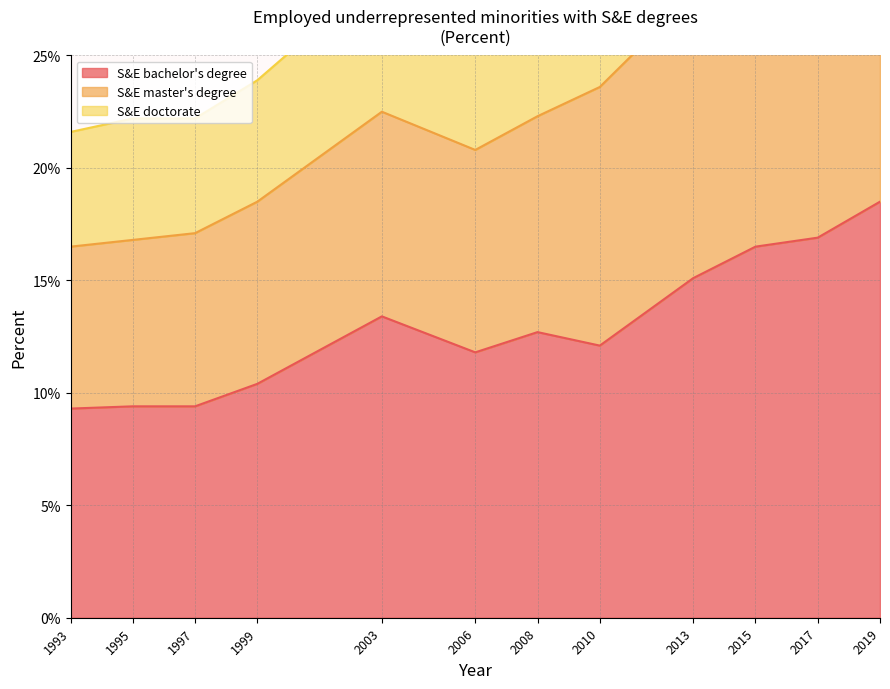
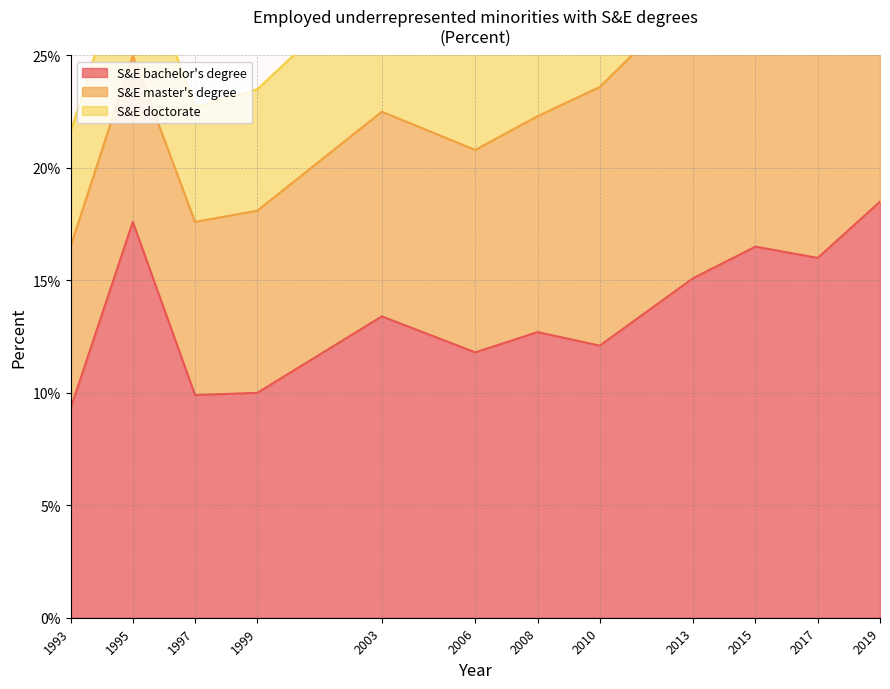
  {
    "S&E bachelor's degree": {
      "1993": "9.3%",
-     "1995": "9.4%",
-     "1997": "9.4%",
-     "1999": "10.4%",
+     "1995": "17.6%",
+     "1997": "9.9%",
+     "1999": "10.0%",
      "2003": "13.4%",
      "2006": "11.8%",
      "2008": "12.7%",
      "2010": "12.1%",
      "2013": "15.1%",
      "2015": "16.5%",
-     "2017": "16.9%",
+     "2017": "16.0%",
      "2019": "18.5%"
    }
  }
